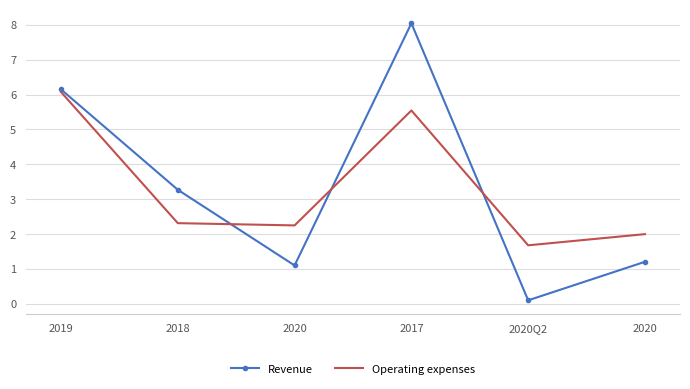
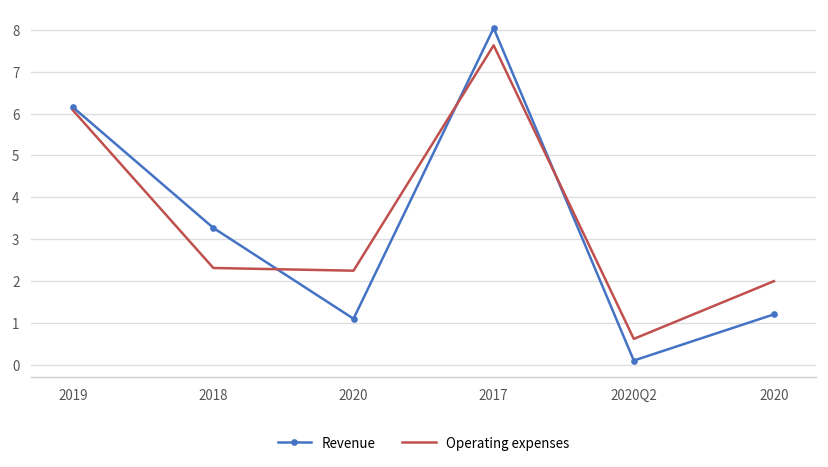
  {
    "Revenue": {
      "2019": 6.1,
      "2018": 3.3,
      "2017": 8.0,
      "2020Q2": 0.1
    },
    "Operating expenses": {
      "2019": 6.1,
      "2018": 2.3,
-     "2017": 5.5,
-     "2020Q2": 1.7
+     "2017": 7.6,
+     "2020Q2": 0.6
    }
  }
